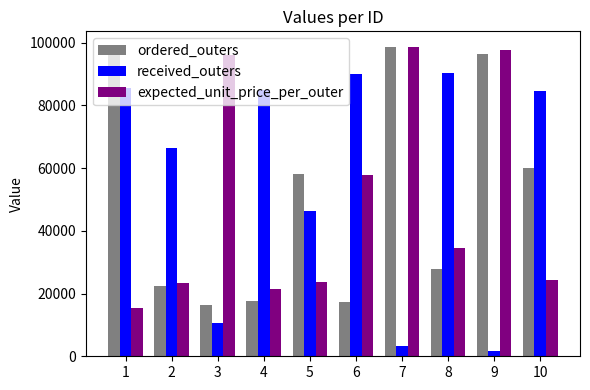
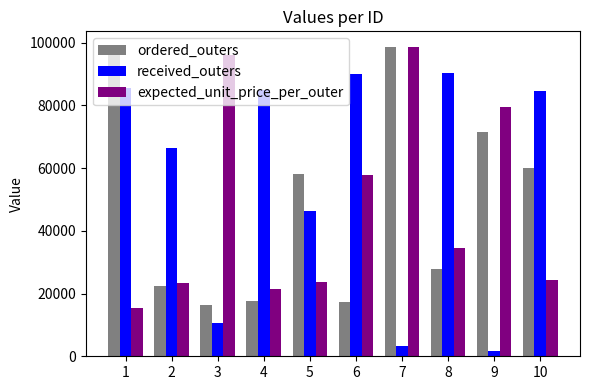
  {
    "ordered_outers": {
      "2": 22000,
      "3": 16000,
      "4": 18000,
      "5": 58000,
      "6": 17000,
      "7": 99000,
      "8": 28000,
-     "9": 96000,
+     "9": 71000,
      "10": 60000
    },
    "received_outers": {
      "2": 66000,
      "3": 11000,
      "5": 46000,
      "6": 90000,
      "7": 3000,
      "8": 90000,
      "9": 2000,
      "10": 85000
    },
    "expected_unit_price_per_outer": {
      "1": 16000,
      "2": 23000,
      "4": 21000,
      "5": 24000,
      "6": 58000,
      "7": 99000,
      "8": 35000,
-     "9": 98000,
+     "9": 80000,
      "10": 24000
    }
  }
